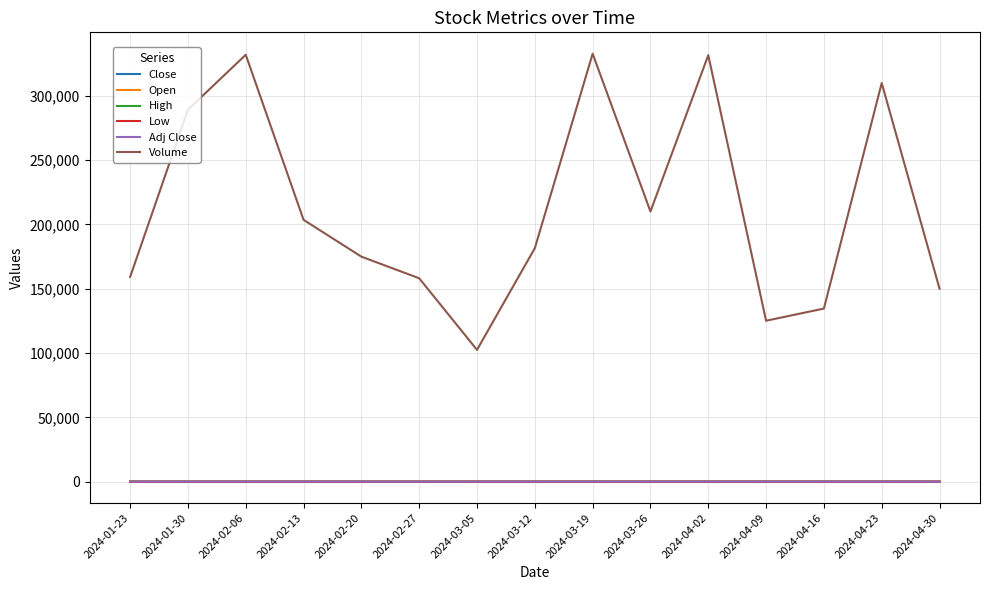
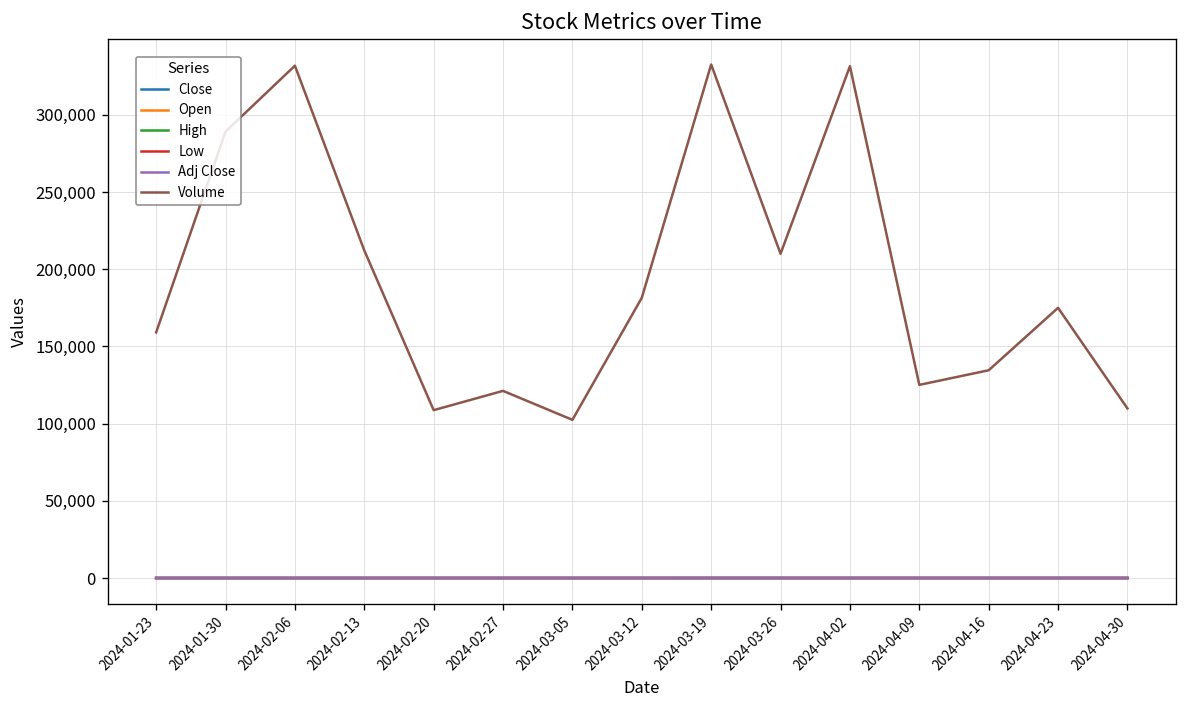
  {
    "Adj Close": {
      "2024-01-23": "0",
      "2024-01-30": "0",
      "2024-02-06": "0",
      "2024-02-13": "0",
      "2024-02-20": "0",
      "2024-02-27": "0",
      "2024-03-05": "0",
      "2024-03-12": "0",
      "2024-03-19": "0",
      "2024-03-26": "0",
      "2024-04-02": "0",
      "2024-04-09": "0",
      "2024-04-16": "0",
      "2024-04-23": "0",
      "2024-04-30": "0"
    },
    "Volume": {
      "2024-01-23": "159,000",
      "2024-02-06": "332,000",
-     "2024-02-13": "204,000",
-     "2024-02-20": "175,000",
-     "2024-02-27": "158,000",
+     "2024-02-13": "212,000",
+     "2024-02-20": "109,000",
+     "2024-02-27": "121,000",
      "2024-03-05": "102,000",
      "2024-03-12": "182,000",
      "2024-03-19": "333,000",
      "2024-03-26": "210,000",
      "2024-04-02": "331,000",
      "2024-04-09": "125,000",
      "2024-04-16": "135,000",
-     "2024-04-23": "310,000",
-     "2024-04-30": "150,000"
+     "2024-04-23": "175,000",
+     "2024-04-30": "110,000"
    }
  }
